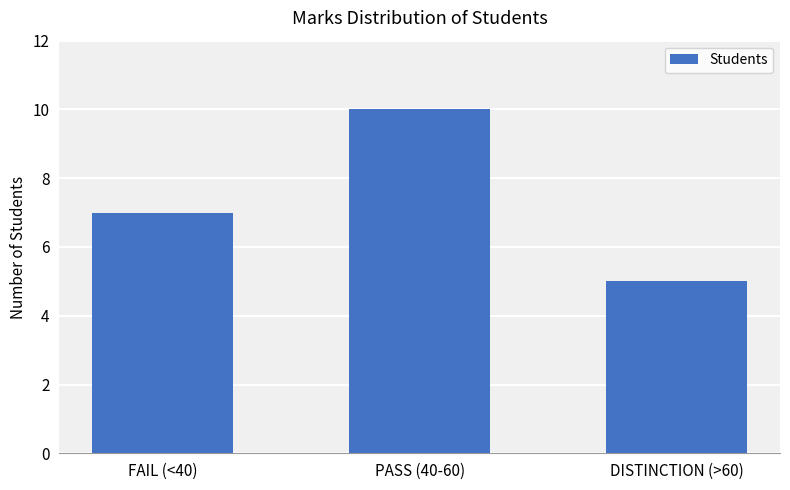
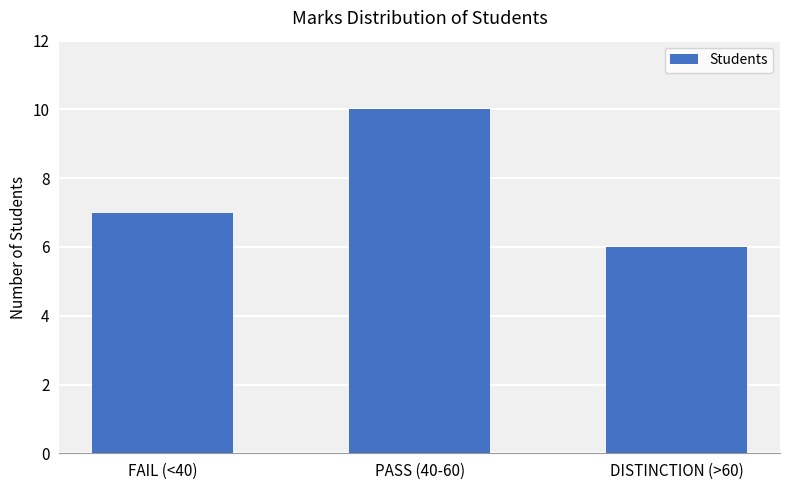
  {
    "FAIL (<40)": 7,
    "PASS (40-60)": 10,
-   "DISTINCTION (>60)": 5
+   "DISTINCTION (>60)": 6
  }
